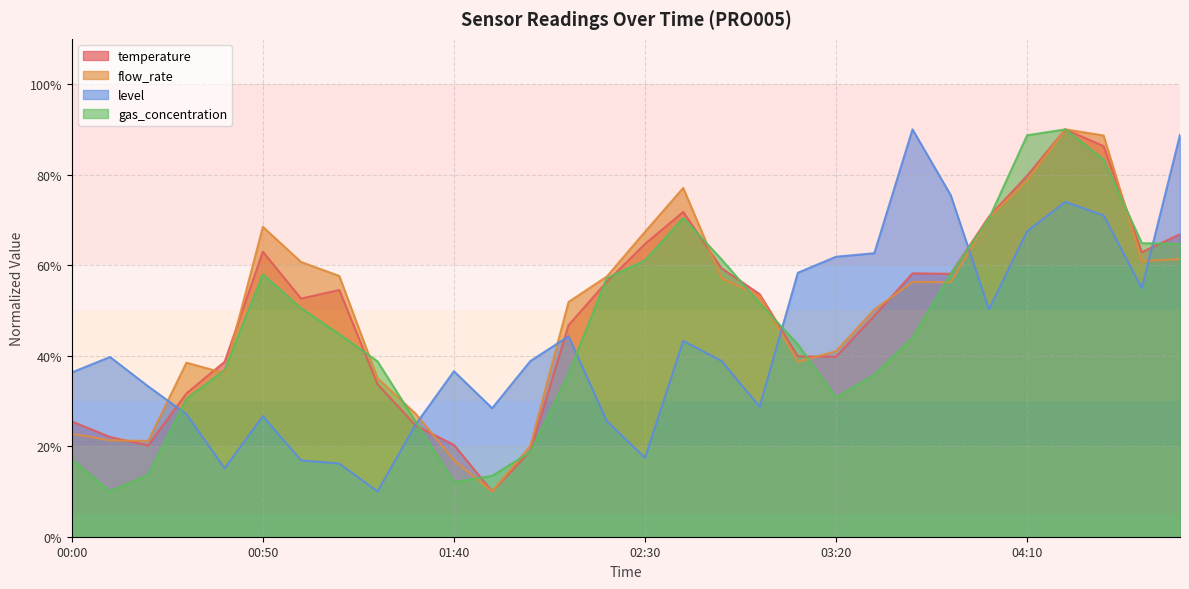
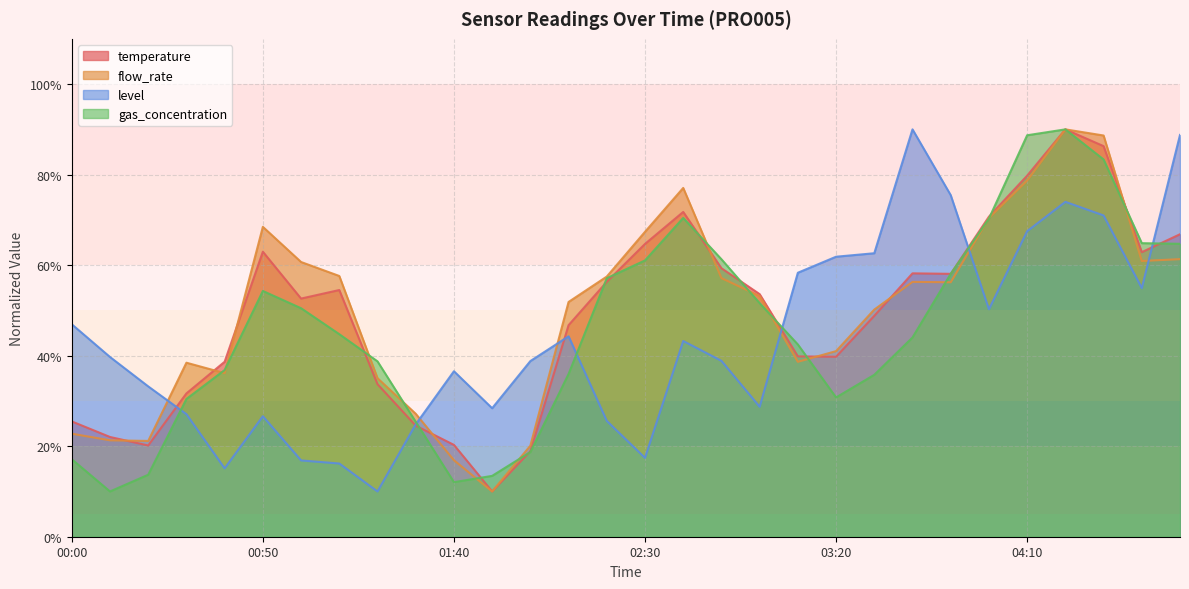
  {
    "level": {
-     "00:00": "36%",
+     "00:00": "47%",
      "00:50": "27%",
      "01:40": "37%",
      "02:30": "17%",
      "03:20": "62%",
      "04:10": "68%"
    },
    "gas_concentration": {
      "00:00": "17%",
-     "00:50": "58%",
+     "00:50": "54%",
      "01:40": "12%",
      "02:30": "61%",
      "03:20": "31%",
      "04:10": "89%"
    }
  }
